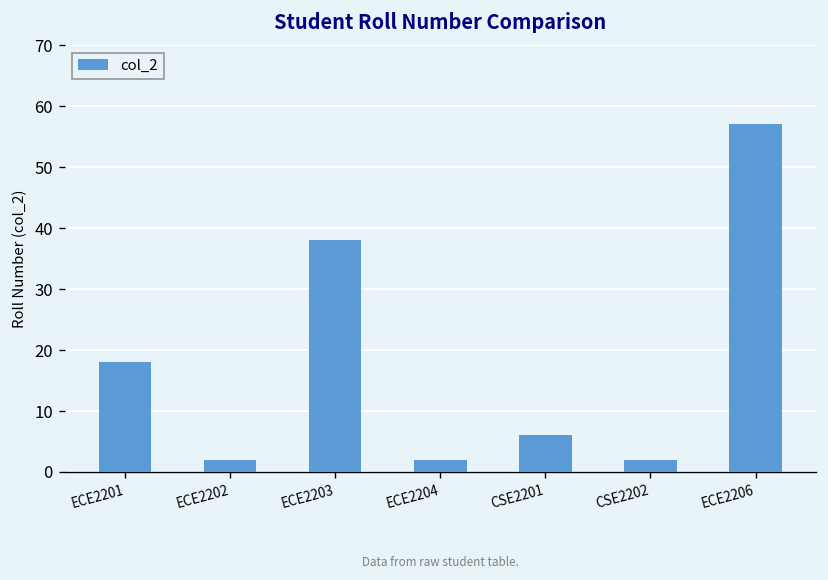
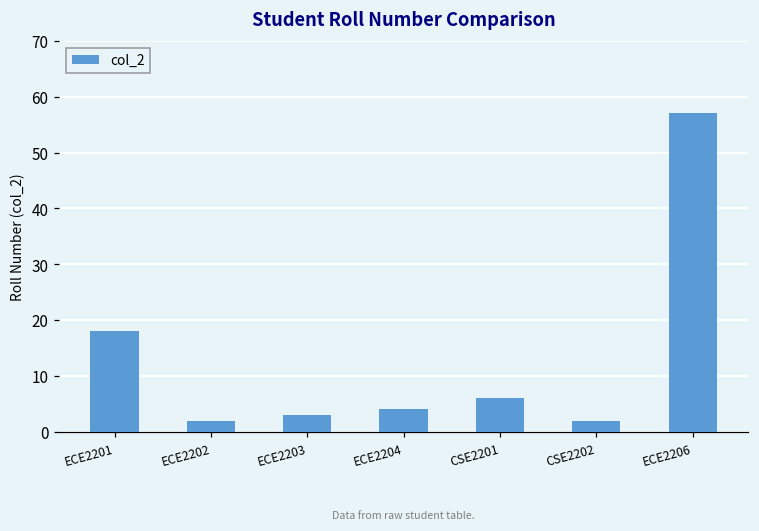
  {
    "ECE2201": 18,
    "ECE2202": 2,
-   "ECE2203": 38,
-   "ECE2204": 2,
+   "ECE2203": 3,
+   "ECE2204": 4,
    "CSE2201": 6,
    "CSE2202": 2,
    "ECE2206": 57
  }
